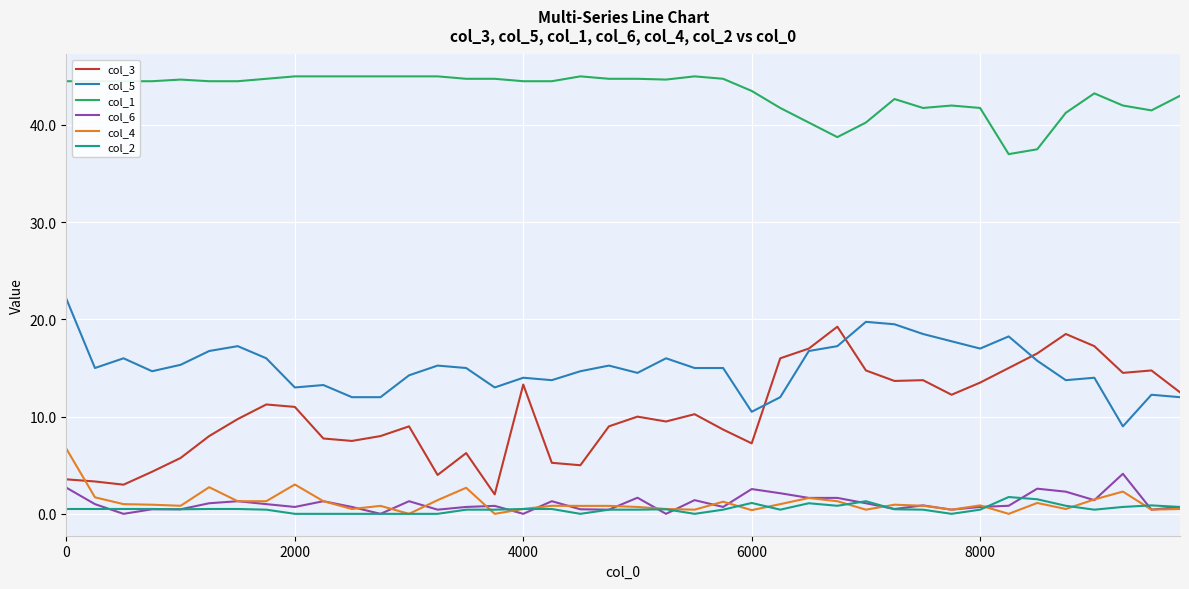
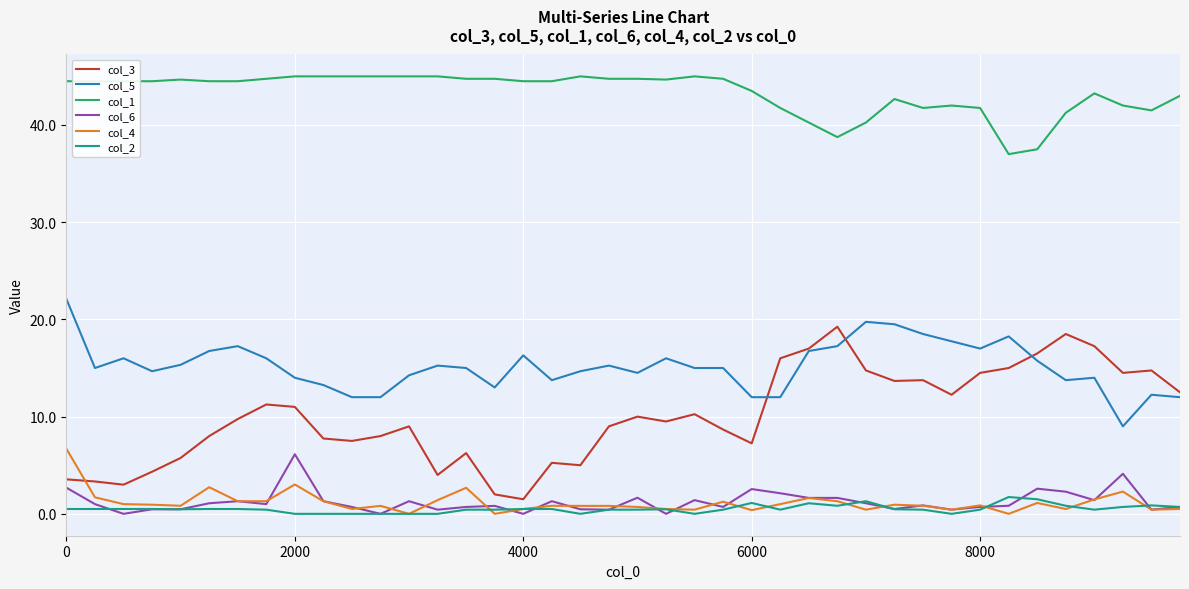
  {
    "col_3": {
      "0": 4,
      "2000": 11,
-     "4000": 13,
+     "4000": 2,
      "6000": 7,
-     "8000": 14
+     "8000": 15
    },
    "col_5": {
      "0": 22,
-     "2000": 13,
-     "4000": 14,
-     "6000": 11,
+     "2000": 14,
+     "4000": 16,
+     "6000": 12,
      "8000": 17
    },
    "col_6": {
      "0": 3,
-     "2000": 1,
+     "2000": 6,
      "4000": 0,
      "6000": 3
    },
    "col_4": {
      "0": 7,
      "2000": 3,
      "6000": 0
    }
  }
